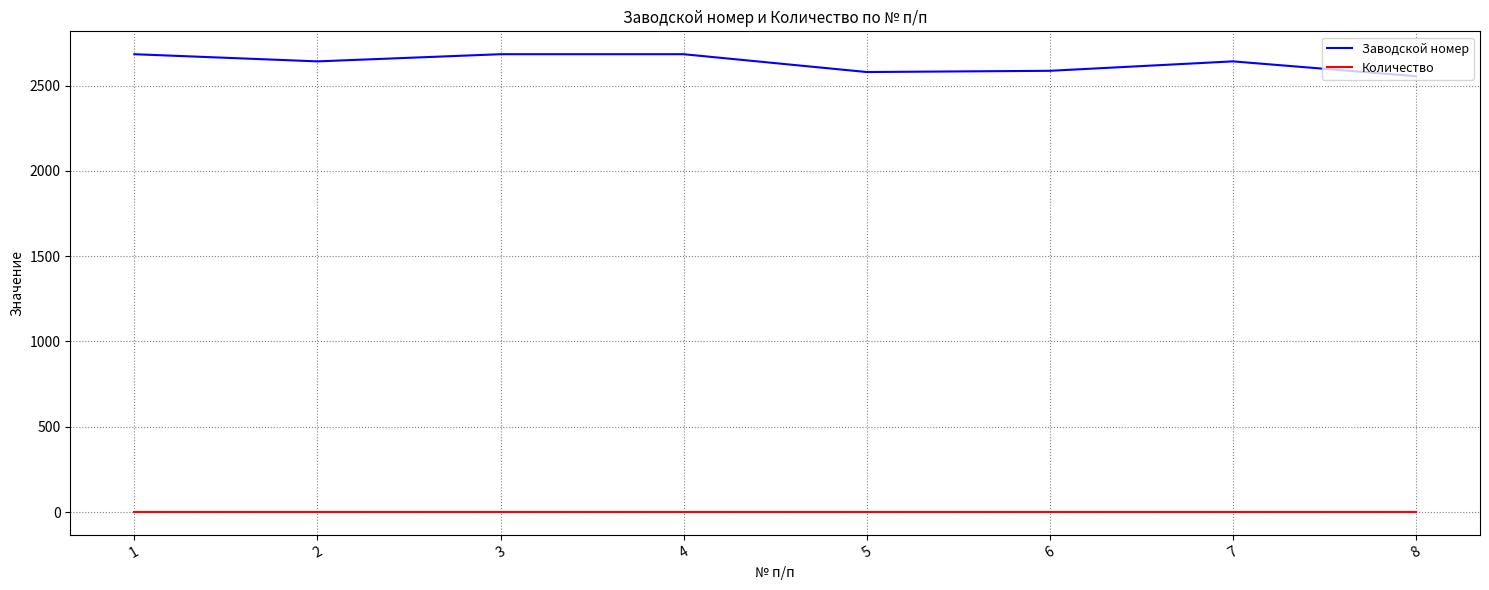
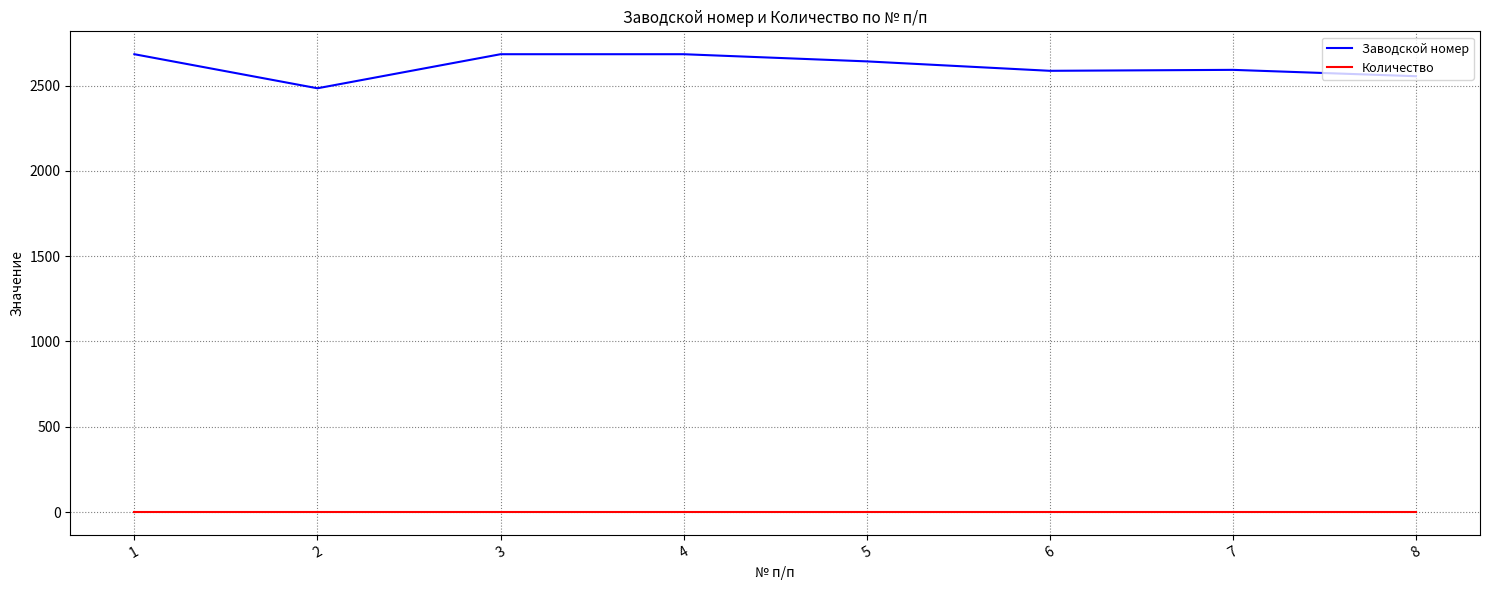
  {
    "Заводской номер": {
      "1": 2680,
-     "2": 2640,
+     "2": 2480,
      "3": 2680,
      "4": 2680,
-     "5": 2580,
+     "5": 2640,
      "6": 2590,
-     "7": 2640
+     "7": 2590
    },
    "Количество": {
      "1": 0,
      "2": 0,
      "3": 0,
      "4": 0,
      "5": 0,
      "6": 0,
      "7": 0,
      "8": 0
    }
  }
